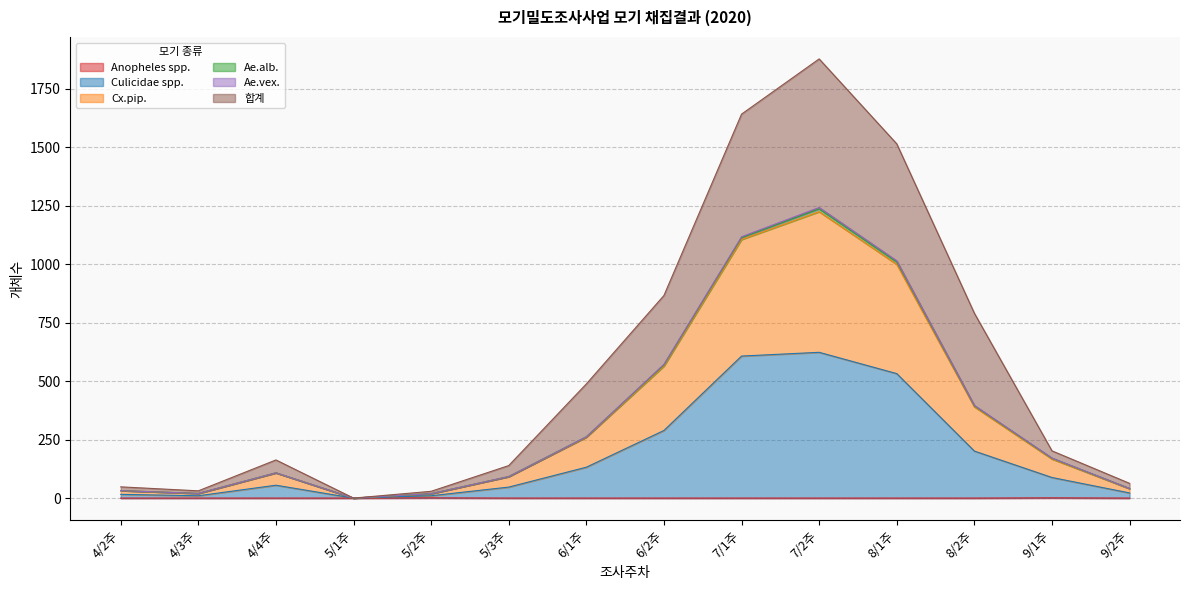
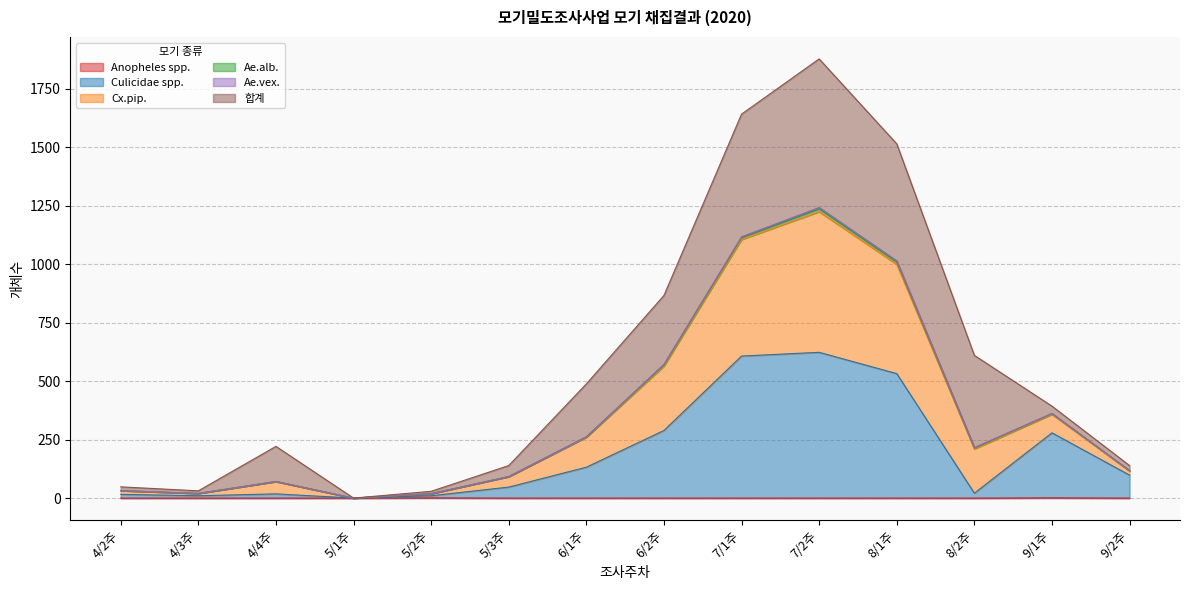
  {
    "Anopheles spp.": {
      "4/2주": 0,
      "4/4주": 0,
      "5/3주": 0,
      "6/1주": 0,
      "6/2주": 0,
      "7/1주": 0,
      "7/2주": 0,
      "8/1주": 0,
      "8/2주": 0,
      "9/1주": 0,
      "9/2주": 0
    },
    "Culicidae spp.": {
      "4/2주": 20,
-     "4/4주": 60,
+     "4/4주": 20,
      "5/3주": 50,
      "6/1주": 130,
      "6/2주": 290,
      "7/1주": 610,
      "7/2주": 620,
      "8/1주": 530,
-     "8/2주": 200,
-     "9/1주": 90,
-     "9/2주": 20
+     "8/2주": 20,
+     "9/1주": 280,
+     "9/2주": 100
    },
    "Cx.pip.": {
      "7/2주": 600
    },
    "합계": {
      "4/2주": 20,
      "4/3주": 10,
-     "4/4주": 60,
+     "4/4주": 150,
      "5/3주": 50,
      "6/1주": 230,
      "6/2주": 290,
      "7/1주": 520,
      "7/2주": 640,
      "8/1주": 500,
      "8/2주": 390,
      "9/1주": 30,
      "9/2주": 20
    }
  }
